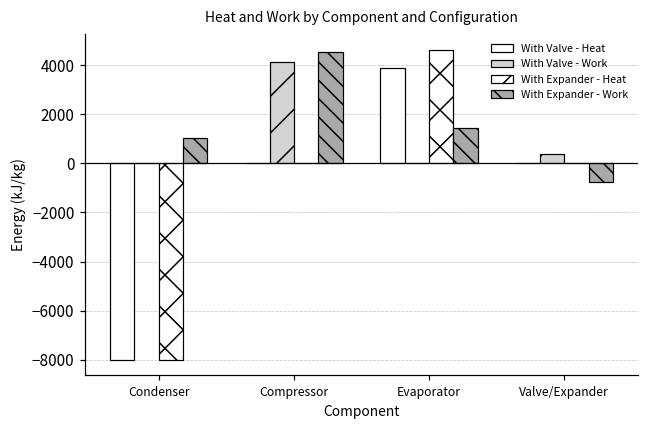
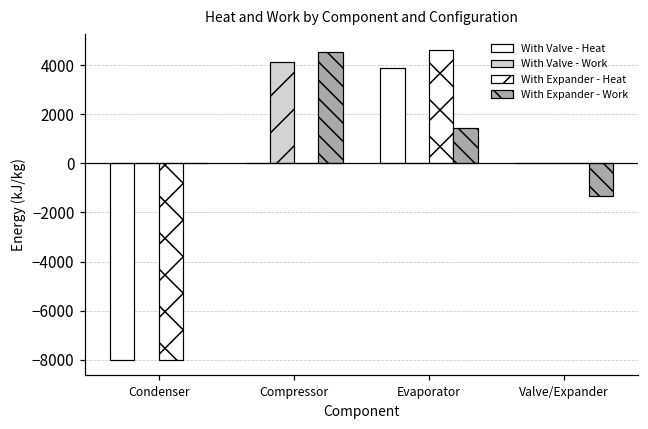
  {
    "With Valve - Work": {
      "Condenser": 0,
      "Compressor": 4100,
      "Evaporator": 0,
-     "Valve/Expander": 400
+     "Valve/Expander": 0
    },
    "With Expander - Work": {
-     "Condenser": 1000,
+     "Condenser": 0,
      "Compressor": 4500,
      "Evaporator": 1500,
-     "Valve/Expander": -800
+     "Valve/Expander": -1300
    }
  }
